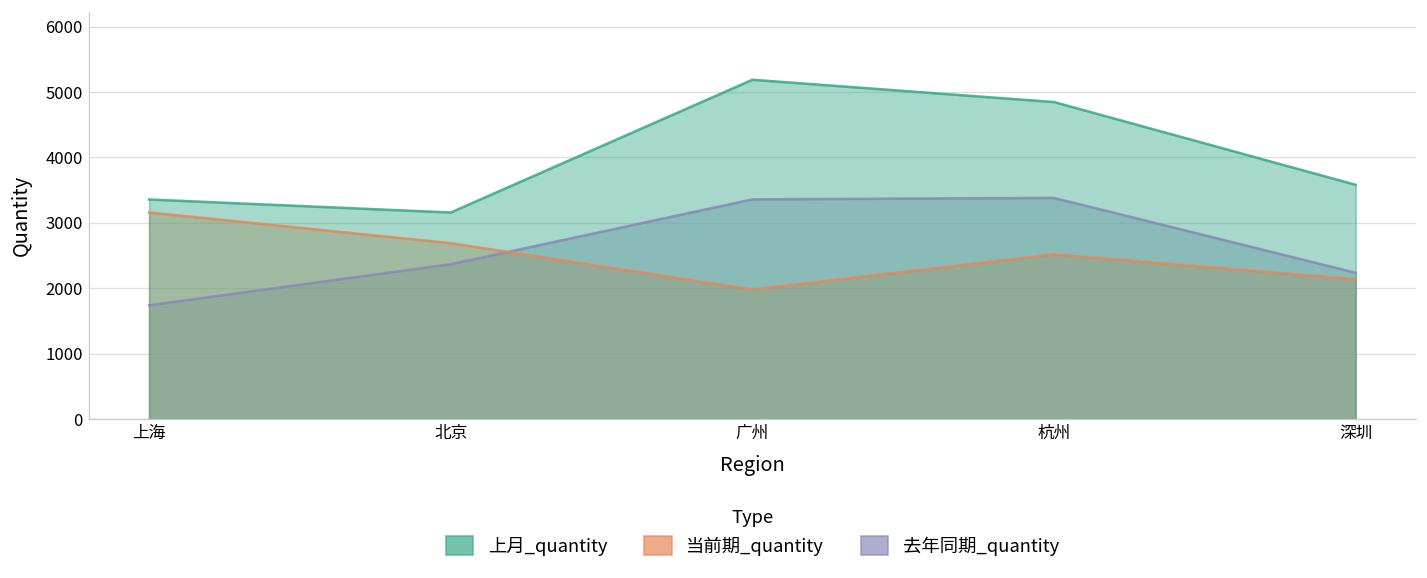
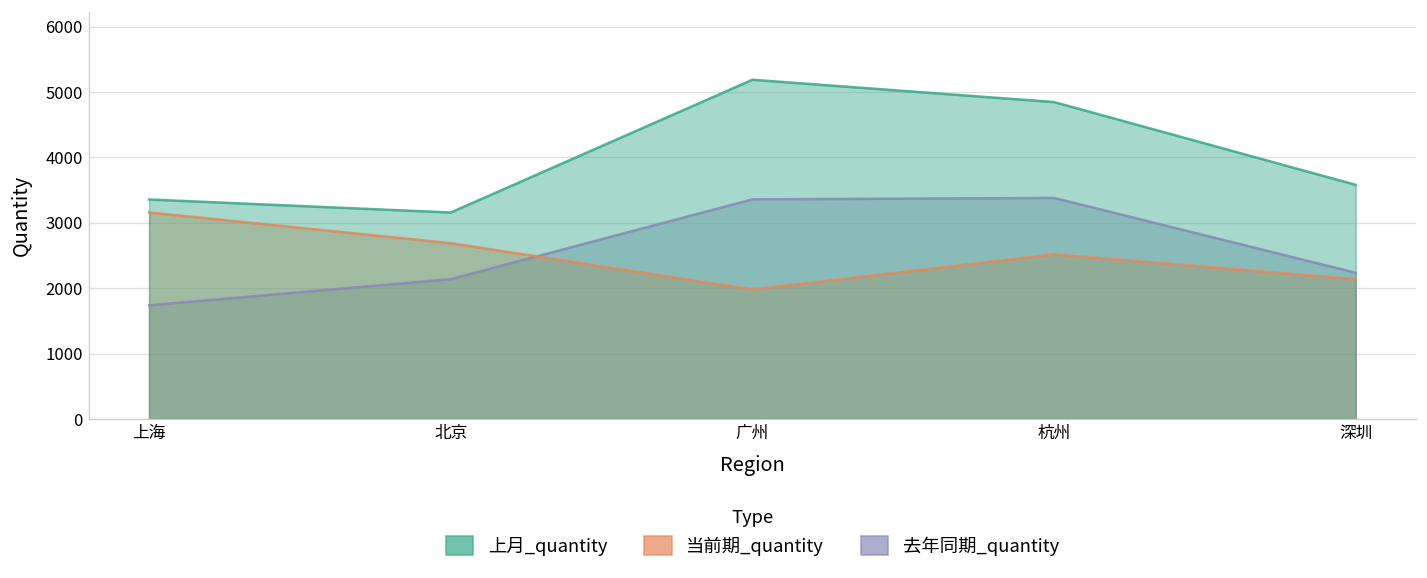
  {
    "去年同期_quantity": {
      "上海": 1700,
-     "北京": 2400,
+     "北京": 2100,
      "广州": 3400,
      "杭州": 3400,
      "深圳": 2200
    },
    "当前期_quantity": {
      "上海": 3200,
      "北京": 2700,
      "广州": 2000,
      "杭州": 2500,
      "深圳": 2100
    },
    "上月_quantity": {
      "上海": 3400,
      "北京": 3200,
      "广州": 5200,
      "杭州": 4800,
      "深圳": 3600
    }
  }
